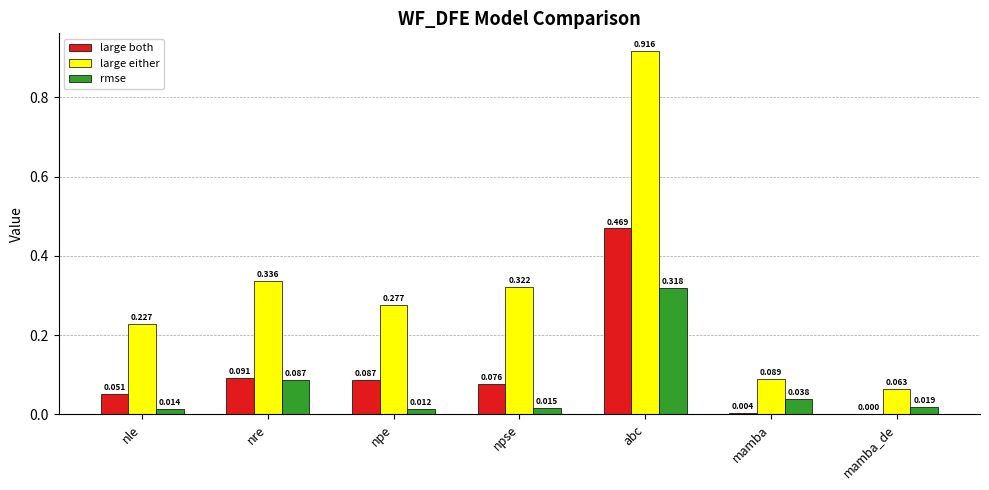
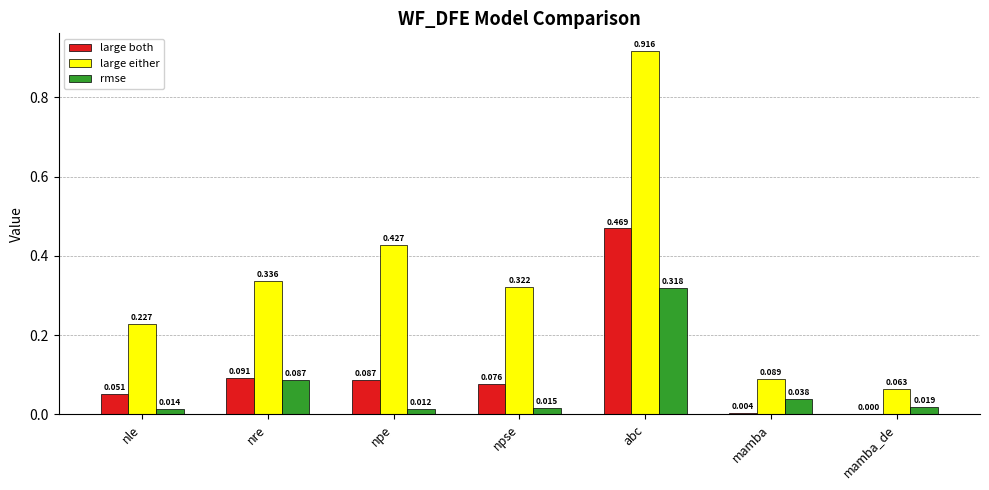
  {
    "large both": {
      "nle": 0.051,
      "nre": 0.091,
      "npe": 0.087,
      "npse": 0.076,
      "abc": 0.469,
      "mamba": 0.004,
      "mamba_de": 0.000
    },
    "large either": {
      "nle": 0.227,
      "nre": 0.336,
-     "npe": 0.277,
+     "npe": 0.427,
      "npse": 0.322,
      "abc": 0.916,
      "mamba": 0.089,
      "mamba_de": 0.063
    },
    "rmse": {
      "nle": 0.014,
      "nre": 0.087,
      "npe": 0.012,
      "npse": 0.015,
      "abc": 0.318,
      "mamba": 0.038,
      "mamba_de": 0.019
    }
  }
